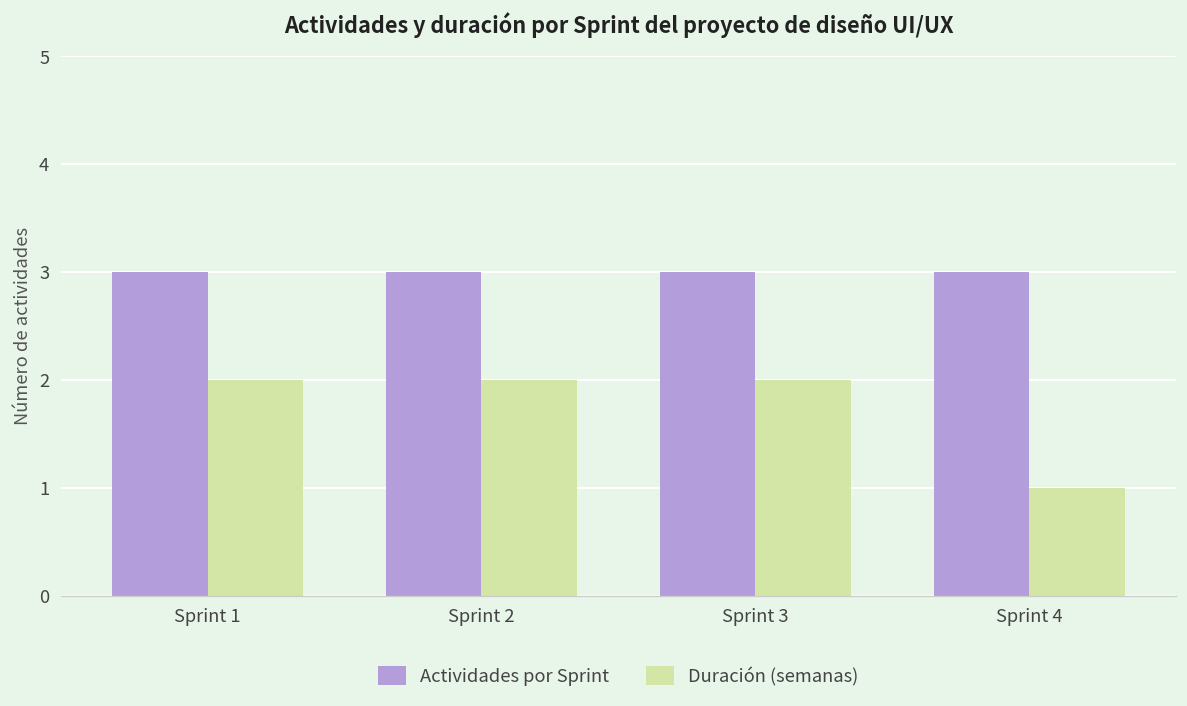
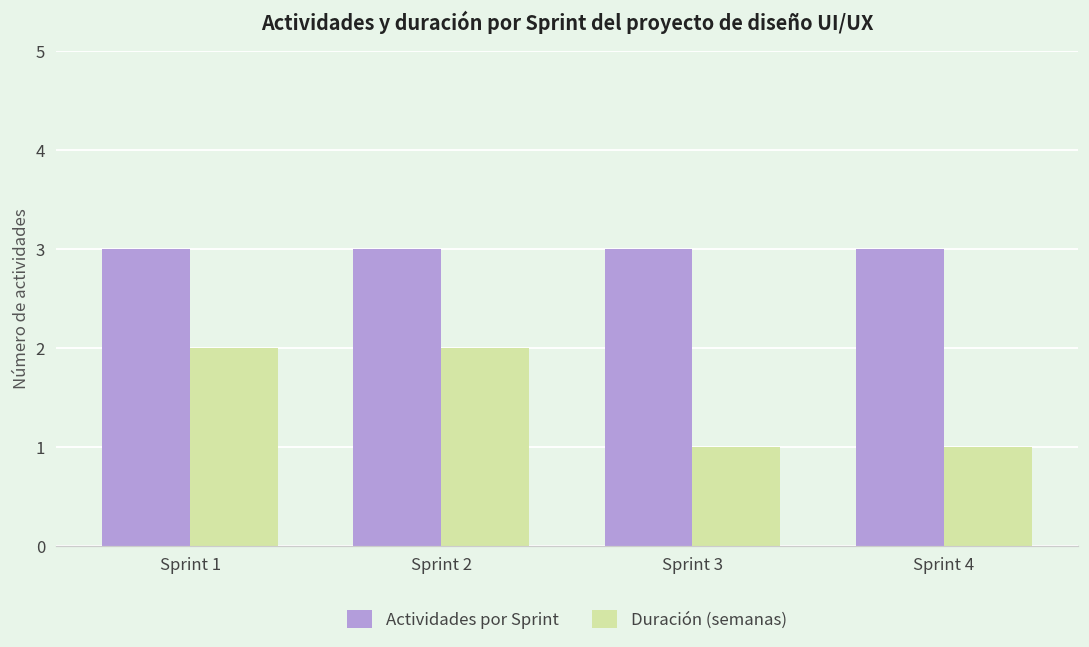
  {
    "Actividades por Sprint": {
      "Sprint 1": 3,
      "Sprint 2": 3,
      "Sprint 3": 3,
      "Sprint 4": 3
    },
    "Duración (semanas)": {
      "Sprint 1": 2,
      "Sprint 2": 2,
-     "Sprint 3": 2,
+     "Sprint 3": 1,
      "Sprint 4": 1
    }
  }
